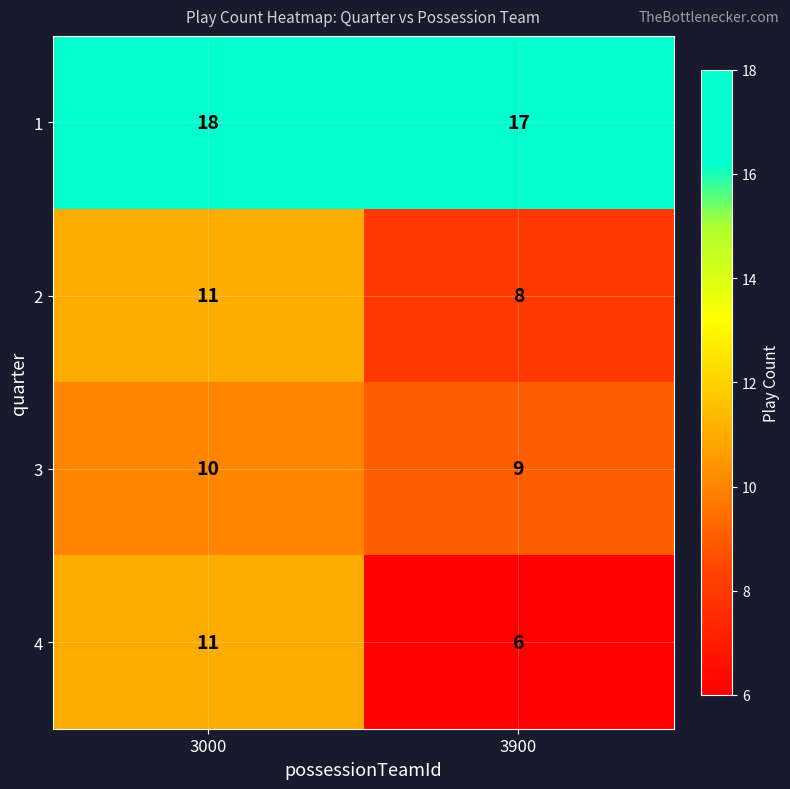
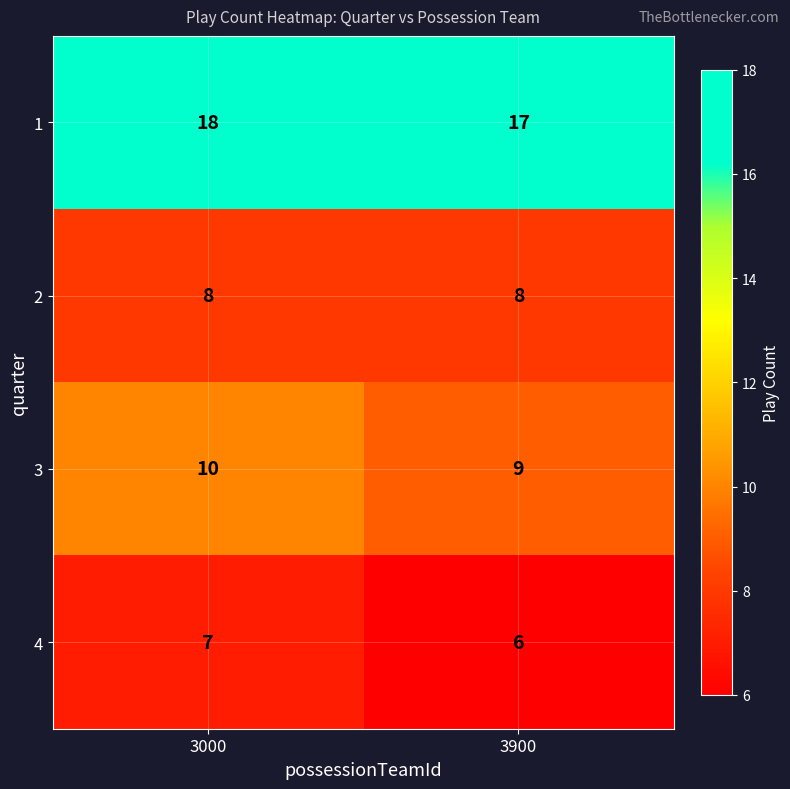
  {
    "1": {
      "3000": 18,
      "3900": 17
    },
    "2": {
-     "3000": 11,
+     "3000": 8,
      "3900": 8
    },
    "3": {
      "3000": 10,
      "3900": 9
    },
    "4": {
-     "3000": 11,
+     "3000": 7,
      "3900": 6
    }
  }
